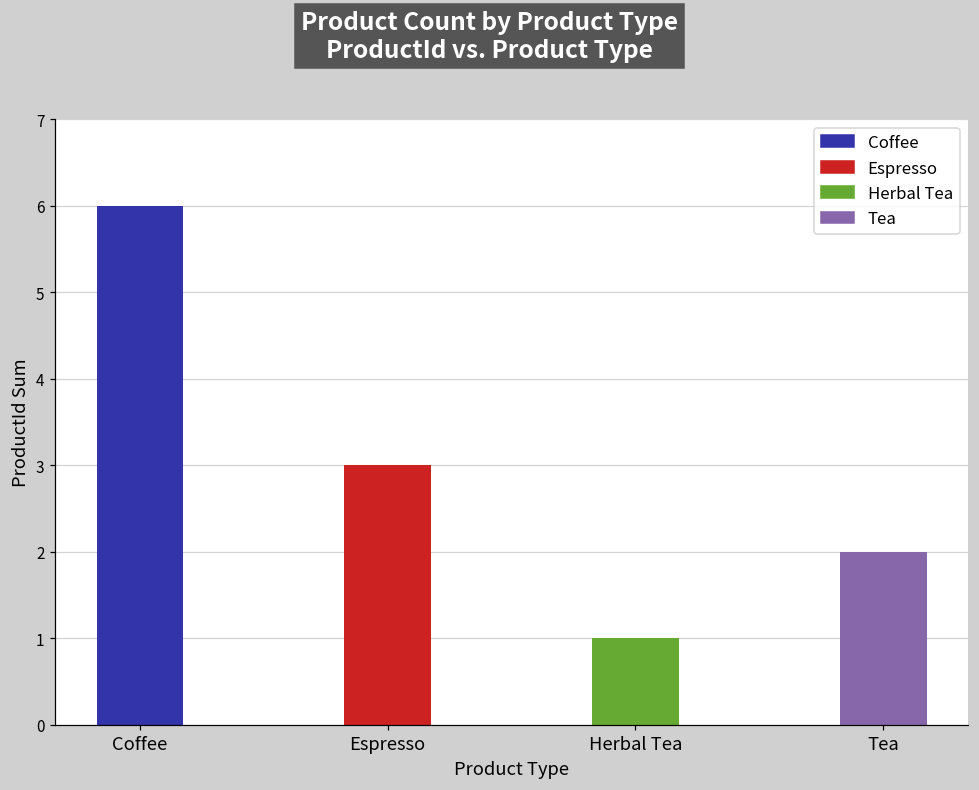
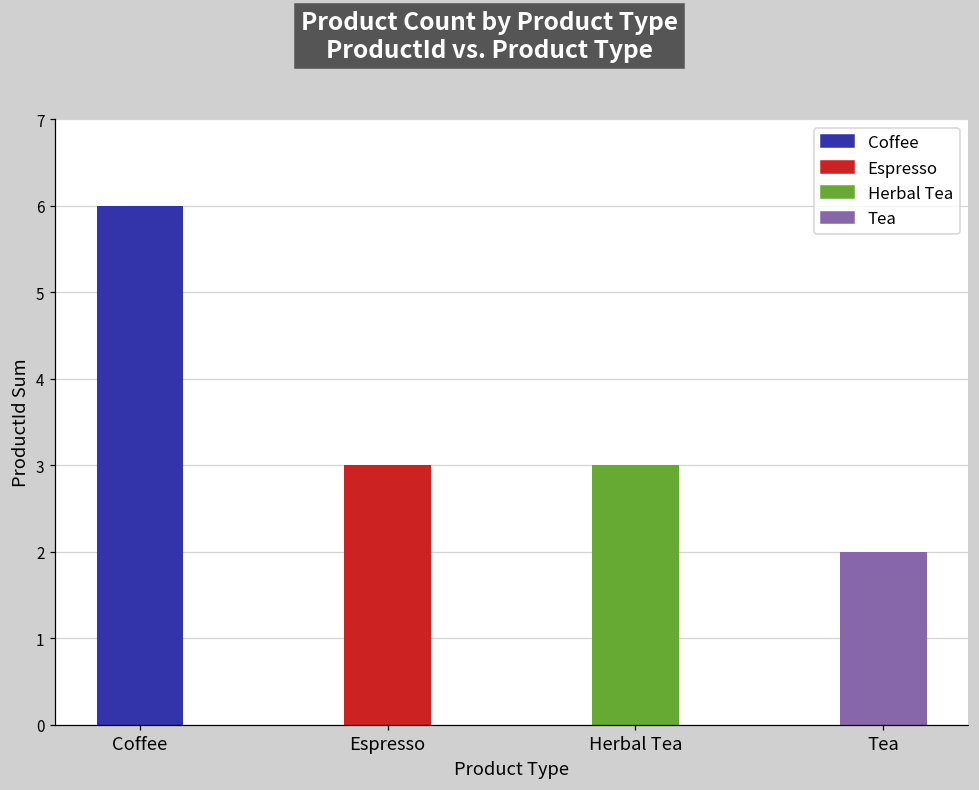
  {
    "Coffee": 6,
    "Espresso": 3,
-   "Herbal Tea": 1,
+   "Herbal Tea": 3,
    "Tea": 2
  }
